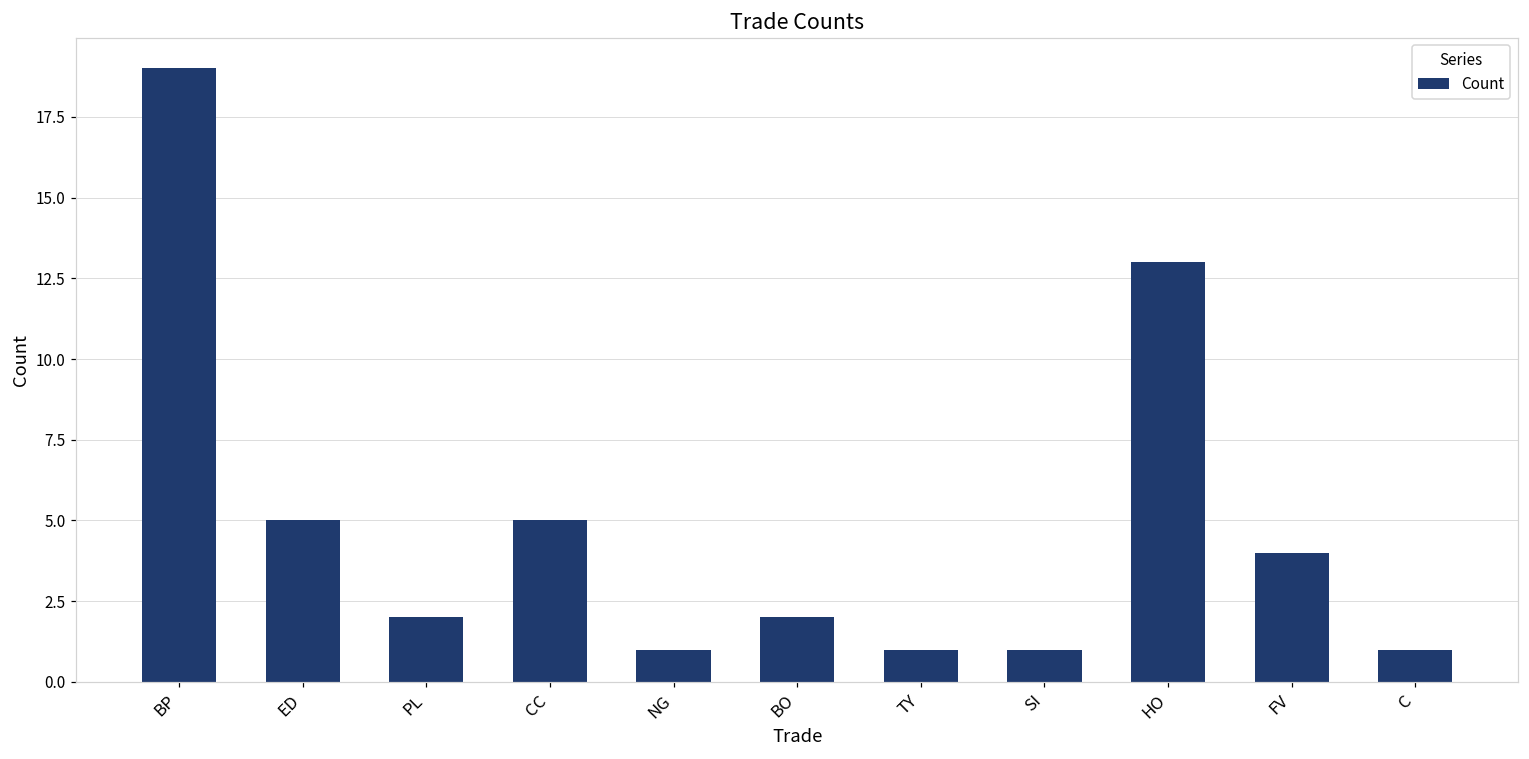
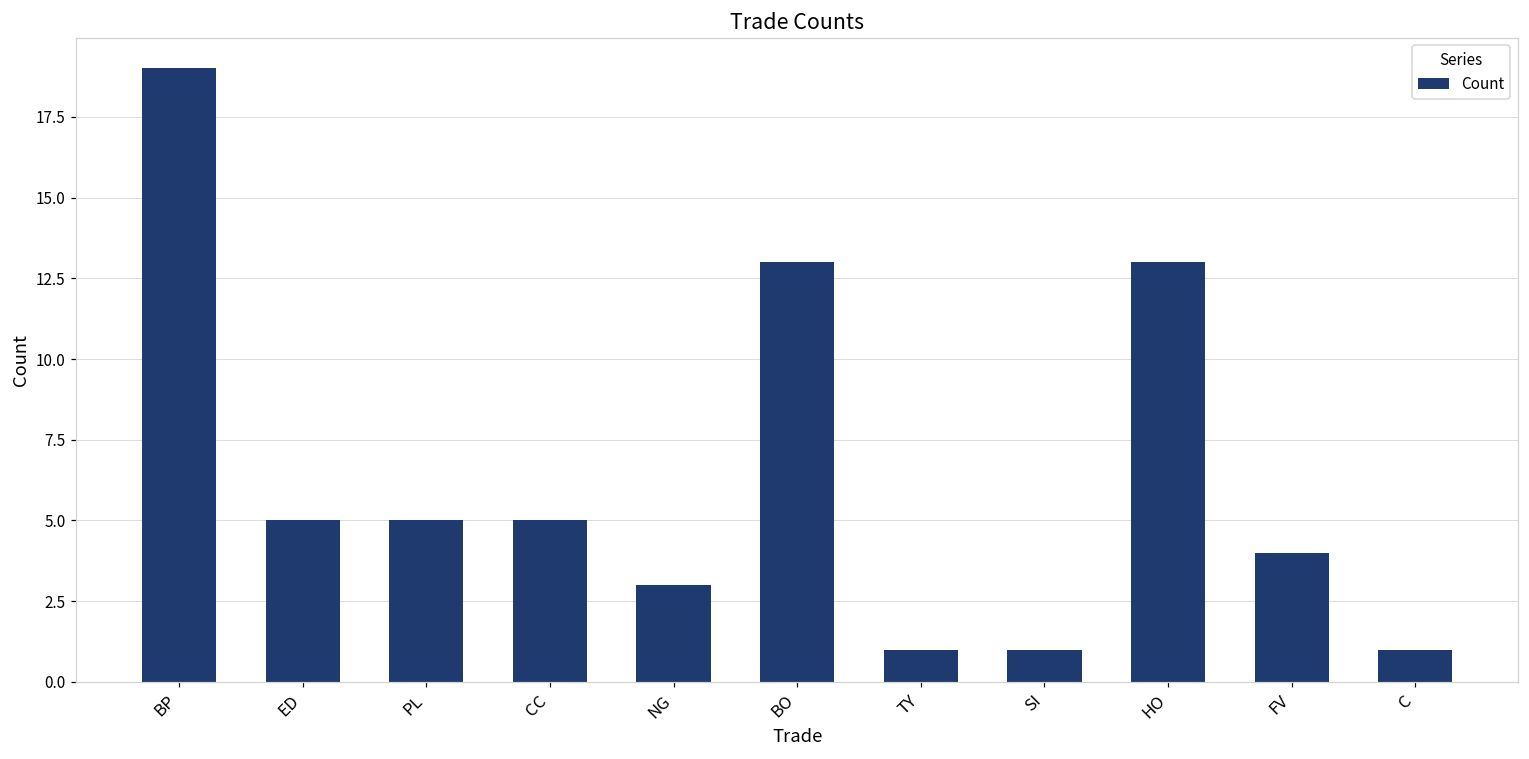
  {
    "BP": 19,
    "ED": 5,
-   "PL": 2,
+   "PL": 5,
    "CC": 5,
-   "NG": 1,
-   "BO": 2,
+   "NG": 3,
+   "BO": 13,
    "TY": 1,
    "SI": 1,
    "HO": 13,
    "FV": 4,
    "C": 1
  }
